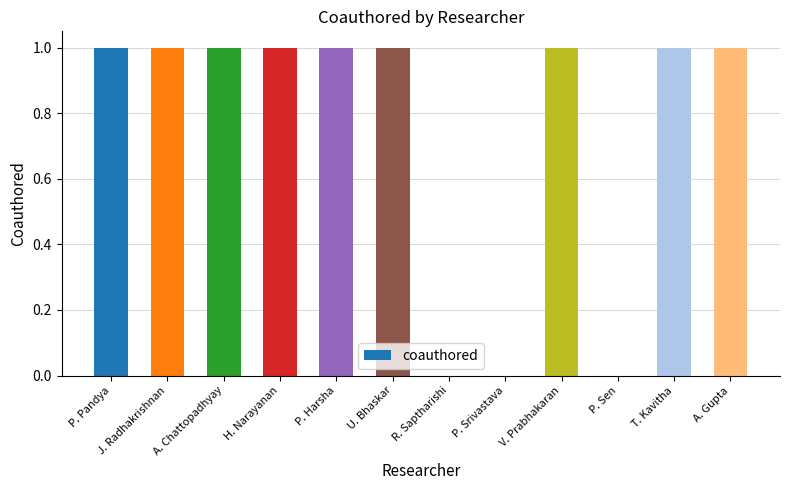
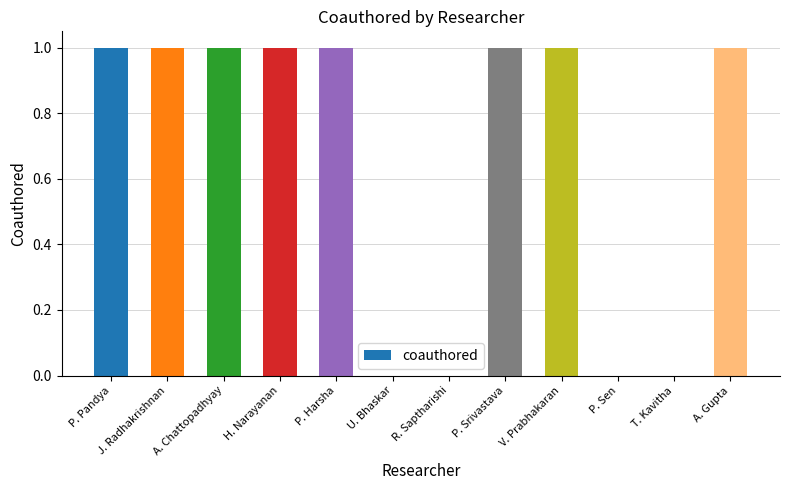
  {
    "P. Pandya": 1,
    "J. Radhakrishnan": 1,
    "A. Chattopadhyay": 1,
    "H. Narayanan": 1,
    "P. Harsha": 1,
-   "U. Bhaskar": 1,
+   "U. Bhaskar": 0,
    "R. Saptharishi": 0,
-   "P. Srivastava": 0,
+   "P. Srivastava": 1,
    "V. Prabhakaran": 1,
    "P. Sen": 0,
-   "T. Kavitha": 1,
+   "T. Kavitha": 0,
    "A. Gupta": 1
  }
